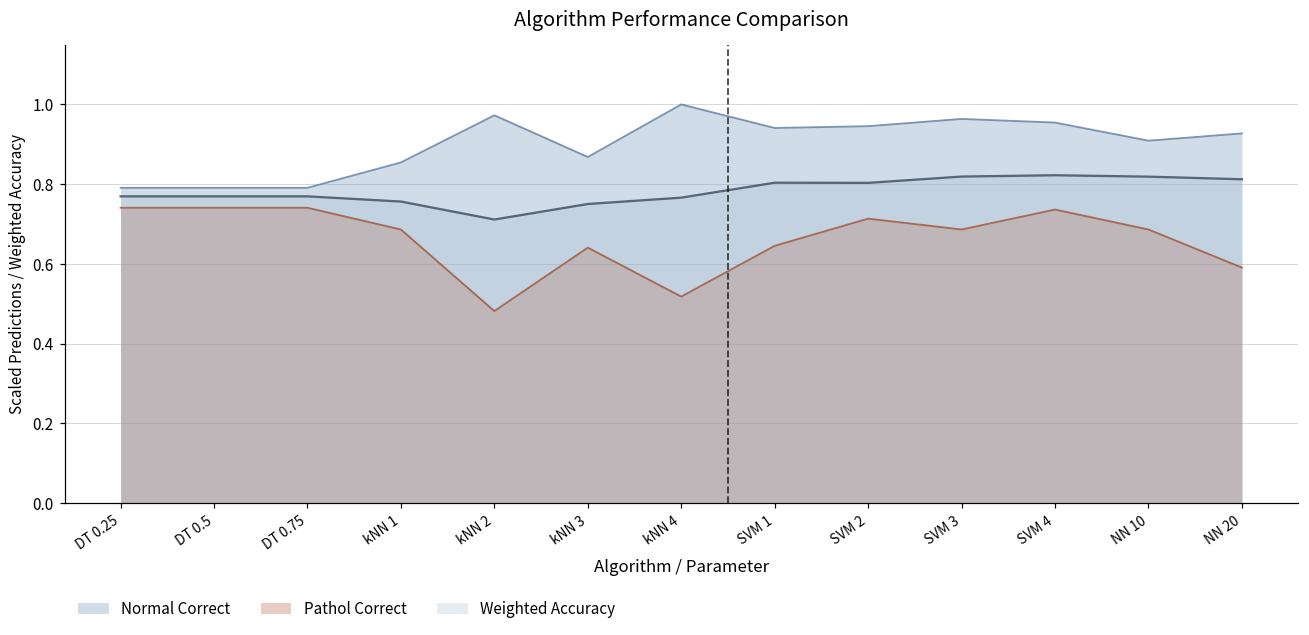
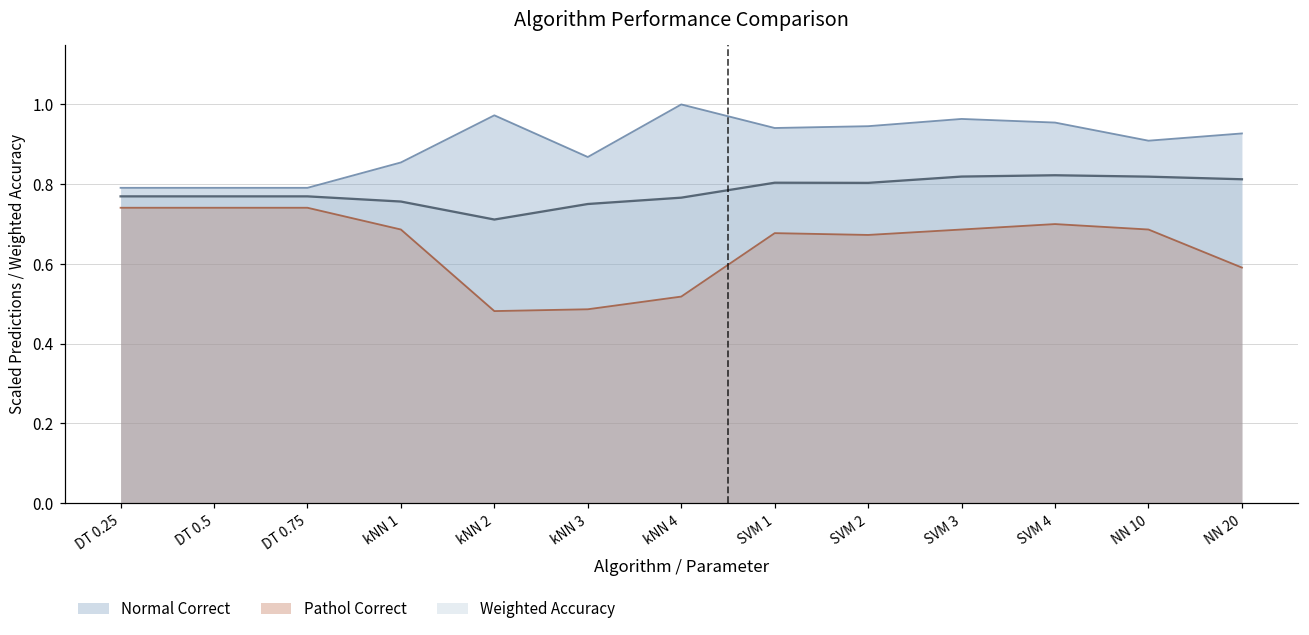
  {
    "Pathol Correct": {
      "DT 0.25": 0.74,
      "DT 0.5": 0.74,
      "DT 0.75": 0.74,
      "kNN 1": 0.69,
      "kNN 2": 0.48,
-     "kNN 3": 0.64,
+     "kNN 3": 0.49,
      "kNN 4": 0.52,
-     "SVM 1": 0.65,
-     "SVM 2": 0.71,
+     "SVM 1": 0.68,
+     "SVM 2": 0.67,
      "SVM 3": 0.69,
-     "SVM 4": 0.74,
+     "SVM 4": 0.70,
      "NN 10": 0.69,
      "NN 20": 0.59
    }
  }
